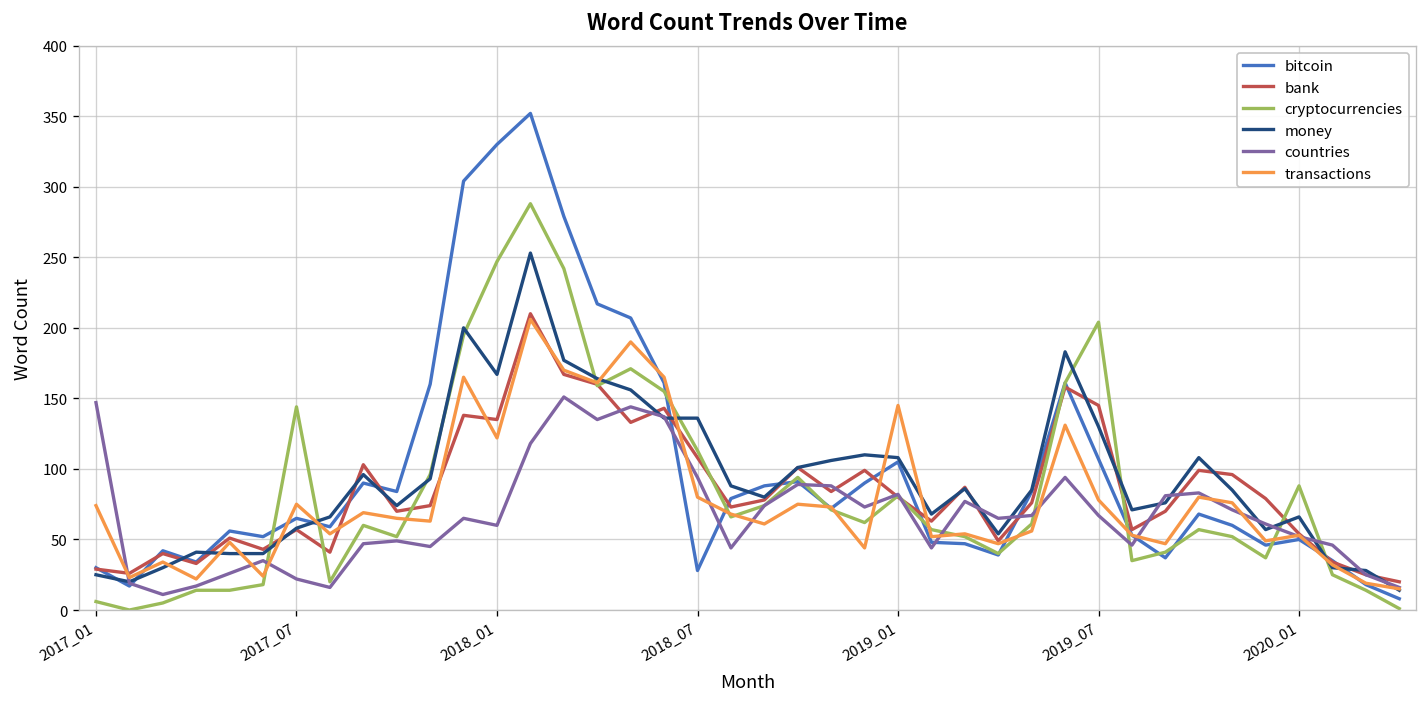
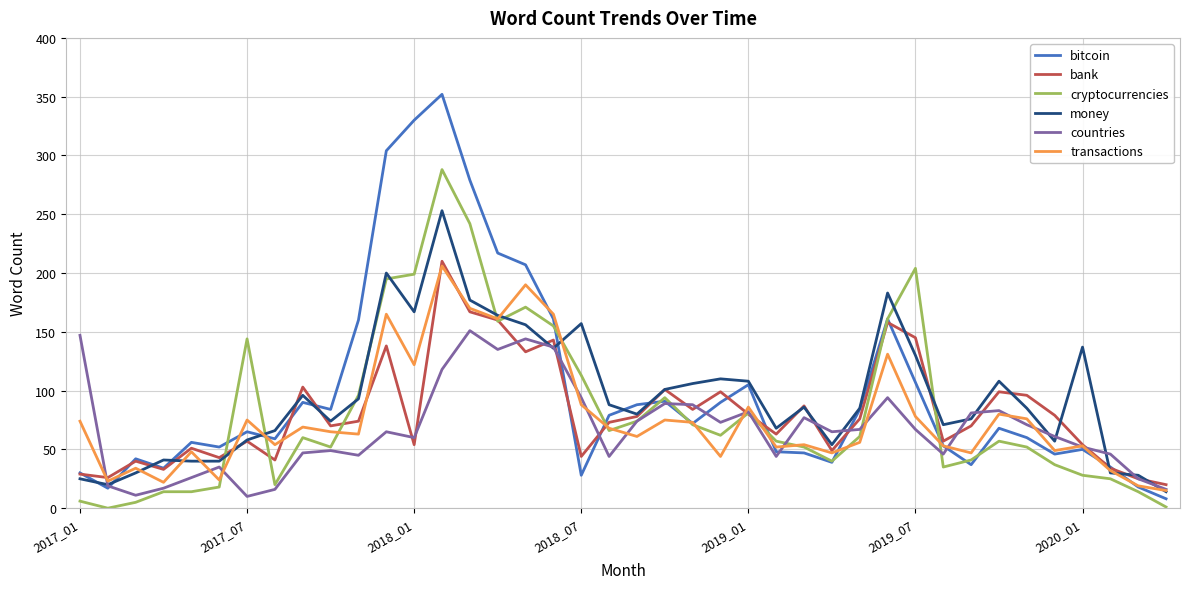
  {
    "bitcoin": {
      "2017_07": 65,
      "2018_01": 330,
      "2018_07": 28,
      "2019_01": 105,
      "2019_07": 107
    },
    "bank": {
-     "2018_01": 135,
-     "2018_07": 108,
+     "2018_01": 54,
+     "2018_07": 44,
      "2019_07": 145
    },
    "cryptocurrencies": {
      "2017_01": 6,
      "2017_07": 144,
-     "2018_01": 247,
+     "2018_01": 199,
      "2018_07": 113,
      "2019_07": 204,
-     "2020_01": 88
+     "2020_01": 28
    },
    "money": {
      "2017_01": 25,
      "2018_01": 167,
-     "2018_07": 136,
+     "2018_07": 157,
      "2019_01": 108,
      "2019_07": 130,
-     "2020_01": 66
+     "2020_01": 137
    },
    "countries": {
      "2017_01": 147,
-     "2017_07": 22,
+     "2017_07": 10,
      "2018_01": 60,
      "2018_07": 94,
      "2019_07": 67
    },
    "transactions": {
      "2017_01": 74,
      "2017_07": 75,
      "2018_01": 122,
-     "2018_07": 80,
-     "2019_01": 145,
+     "2018_07": 88,
+     "2019_01": 86,
      "2019_07": 78
    }
  }
